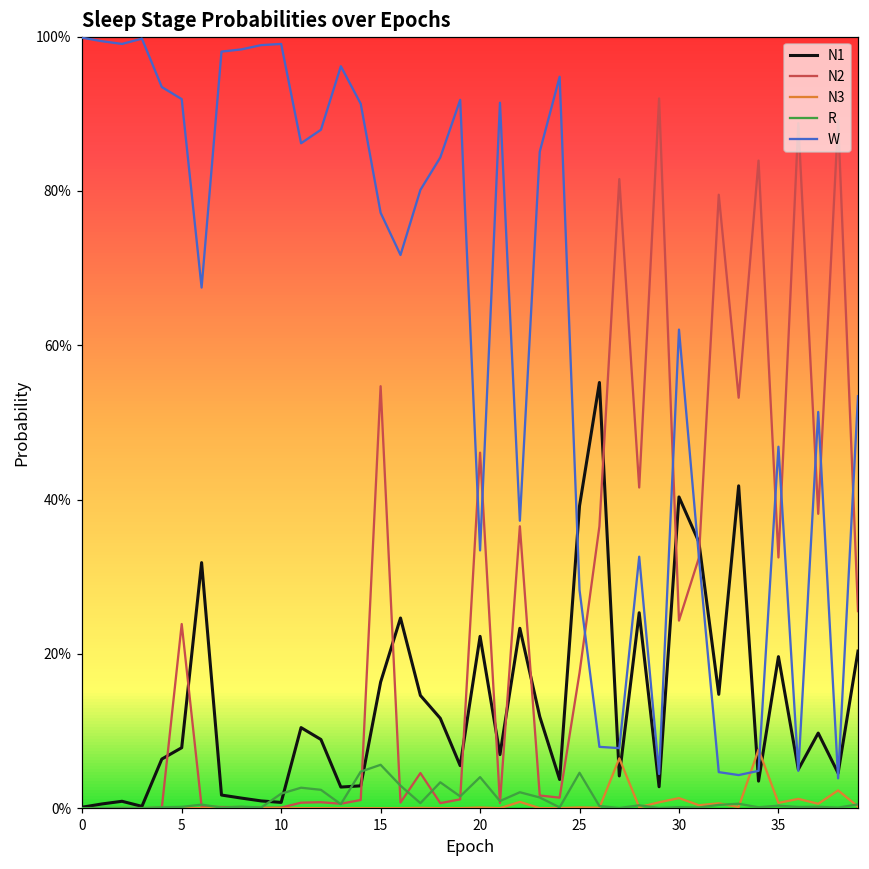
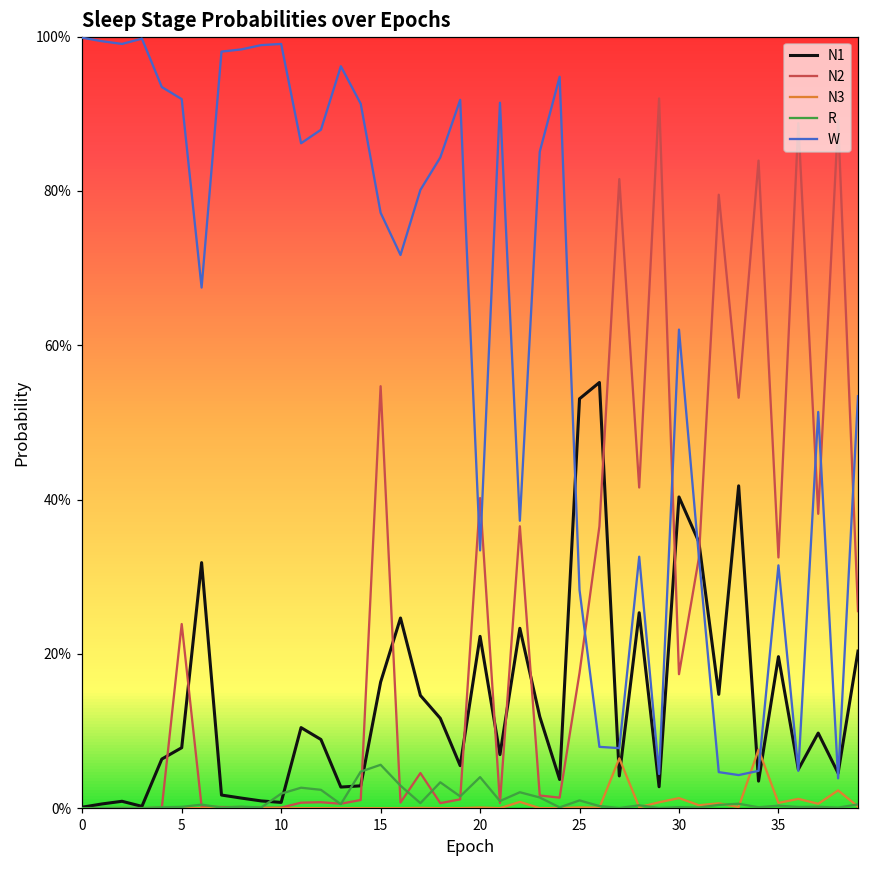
  {
    "N1": {
      "5": "8%",
      "10": "1%",
      "15": "16%",
      "20": "22%",
-     "25": "39%",
+     "25": "53%",
      "30": "40%",
      "35": "20%"
    },
    "N2": {
      "5": "24%",
      "15": "55%",
-     "20": "46%",
+     "20": "40%",
      "25": "18%",
-     "30": "24%",
+     "30": "17%",
      "35": "32%"
    },
    "N3": {
      "15": "0%",
      "20": "0%",
      "25": "0%",
      "30": "1%"
    },
    "R": {
      "10": "2%",
      "15": "6%",
      "20": "4%",
-     "25": "5%",
+     "25": "1%",
      "30": "0%"
    },
    "W": {
      "0": "100%",
      "5": "92%",
      "10": "99%",
      "15": "77%",
      "20": "33%",
      "25": "28%",
      "30": "62%",
-     "35": "47%"
+     "35": "31%"
    }
  }
